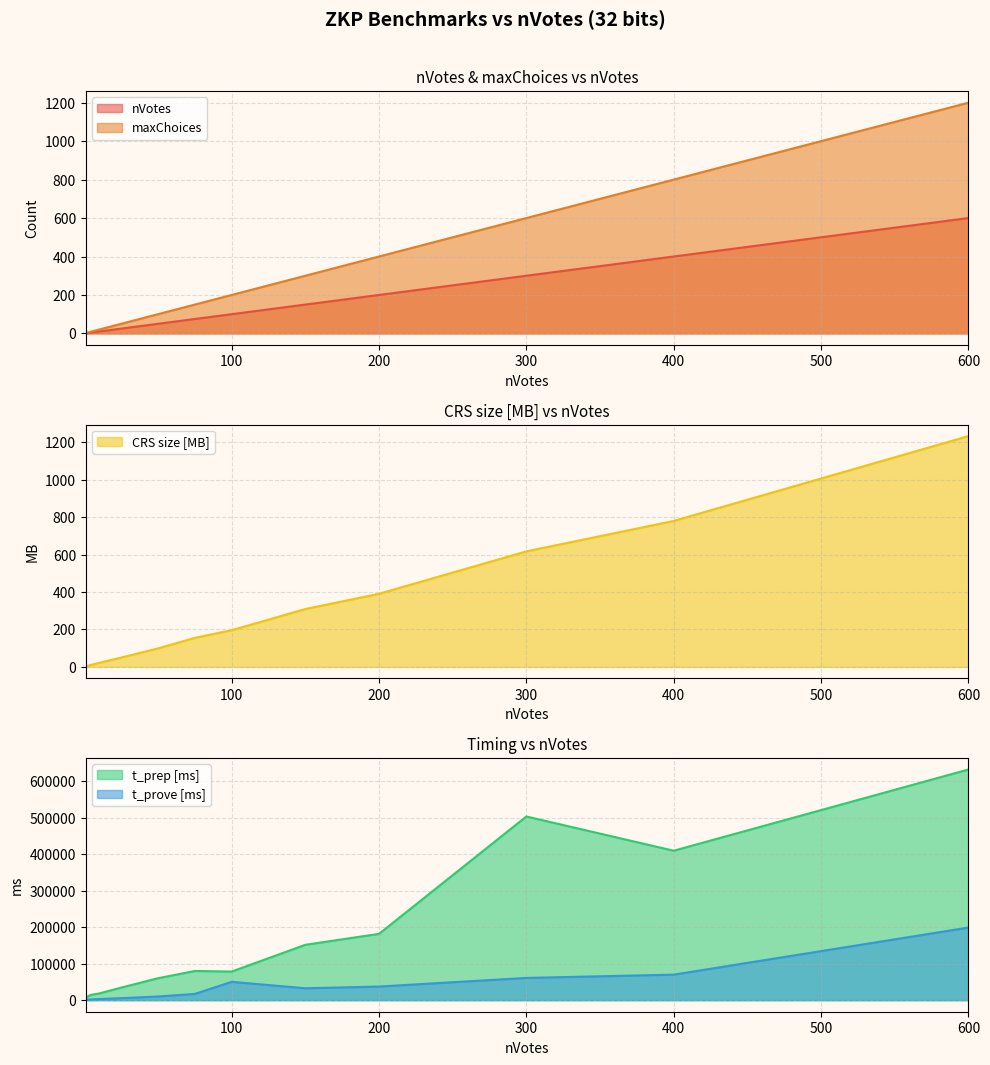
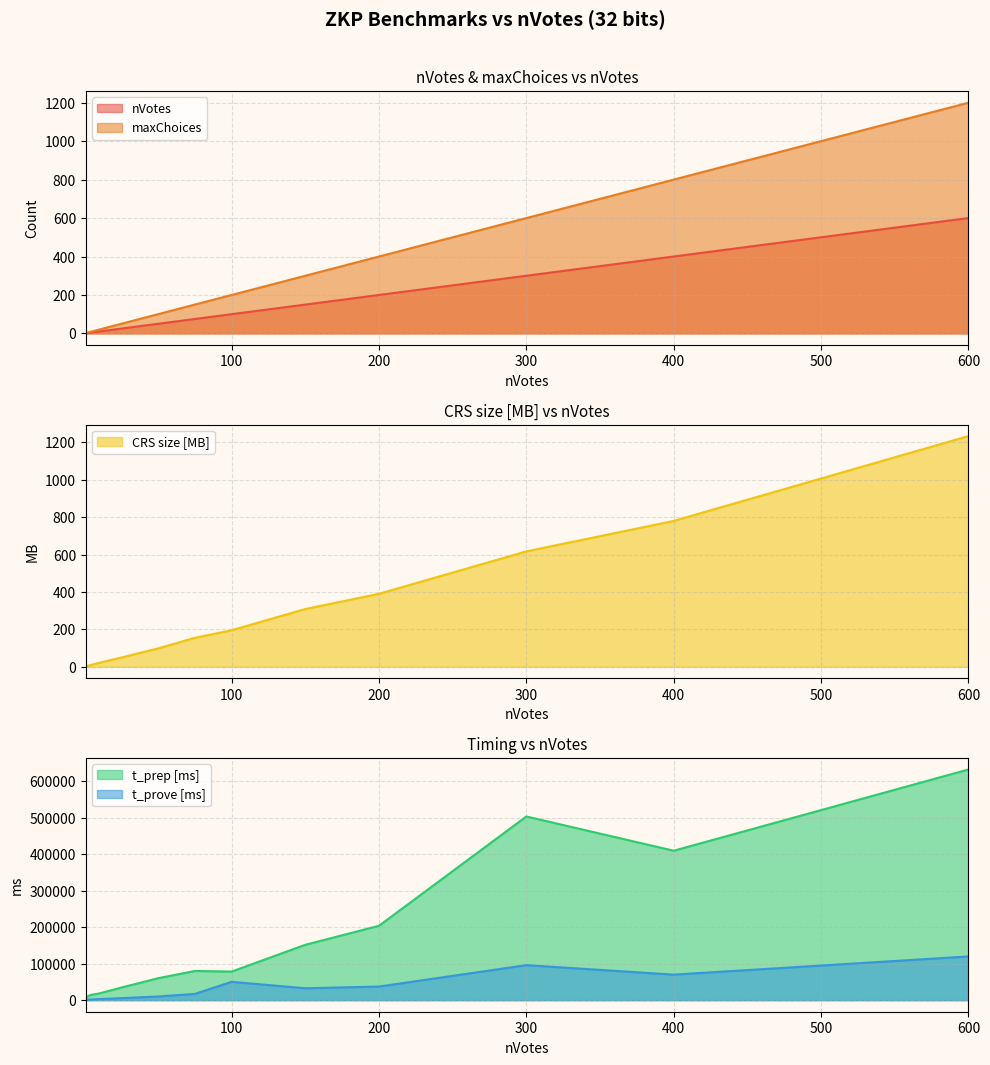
  {
    "CRS size [MB] vs nVotes": {
      "100": 200,
      "200": 390,
      "300": 620,
      "400": 780,
      "600": 1230
    },
    "Timing vs nVotes": {
      "t_prep [ms]": {
        "100": 80000,
-       "200": 180000,
+       "200": 200000,
        "300": 500000,
        "400": 410000,
        "600": 630000
      },
      "t_prove [ms]": {
        "100": 50000,
        "200": 40000,
-       "300": 60000,
+       "300": 100000,
        "400": 70000,
-       "600": 200000
+       "600": 120000
      }
    }
  }
